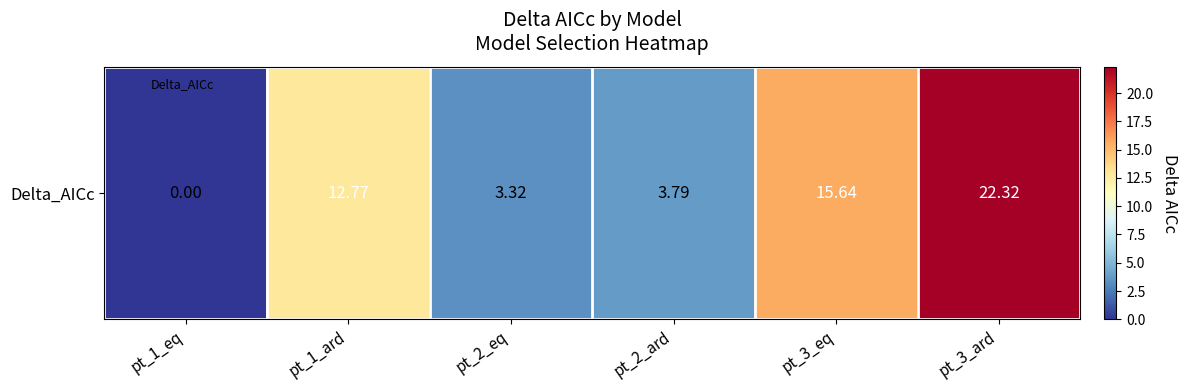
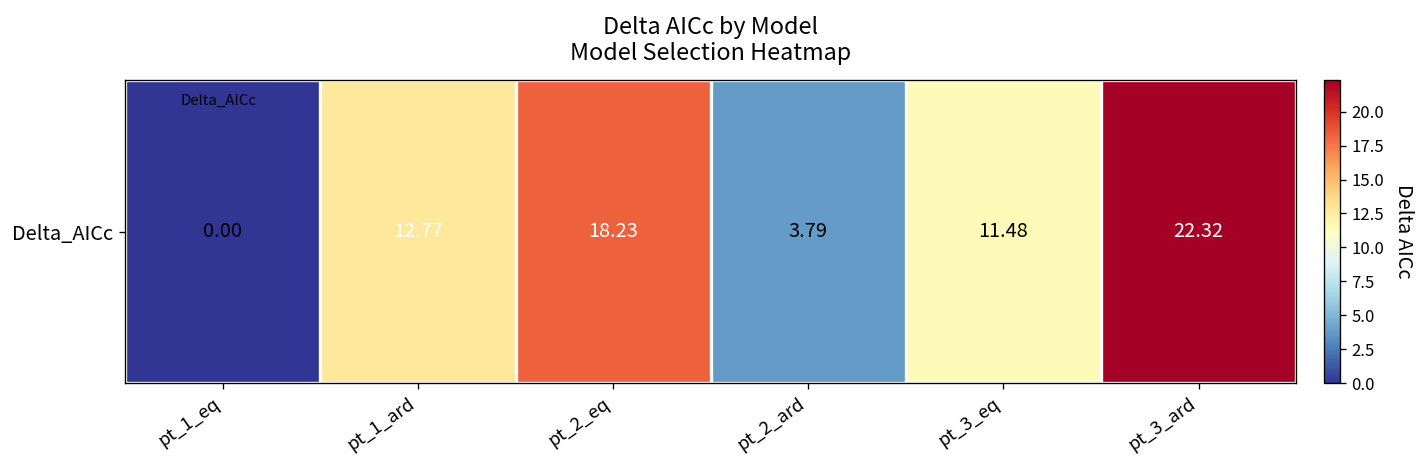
  {
    "Delta_AICc": {
      "pt_1_eq": 0.00,
      "pt_1_ard": 12.77,
-     "pt_2_eq": 3.32,
+     "pt_2_eq": 18.23,
      "pt_2_ard": 3.79,
-     "pt_3_eq": 15.64,
+     "pt_3_eq": 11.48,
      "pt_3_ard": 22.32
    }
  }
